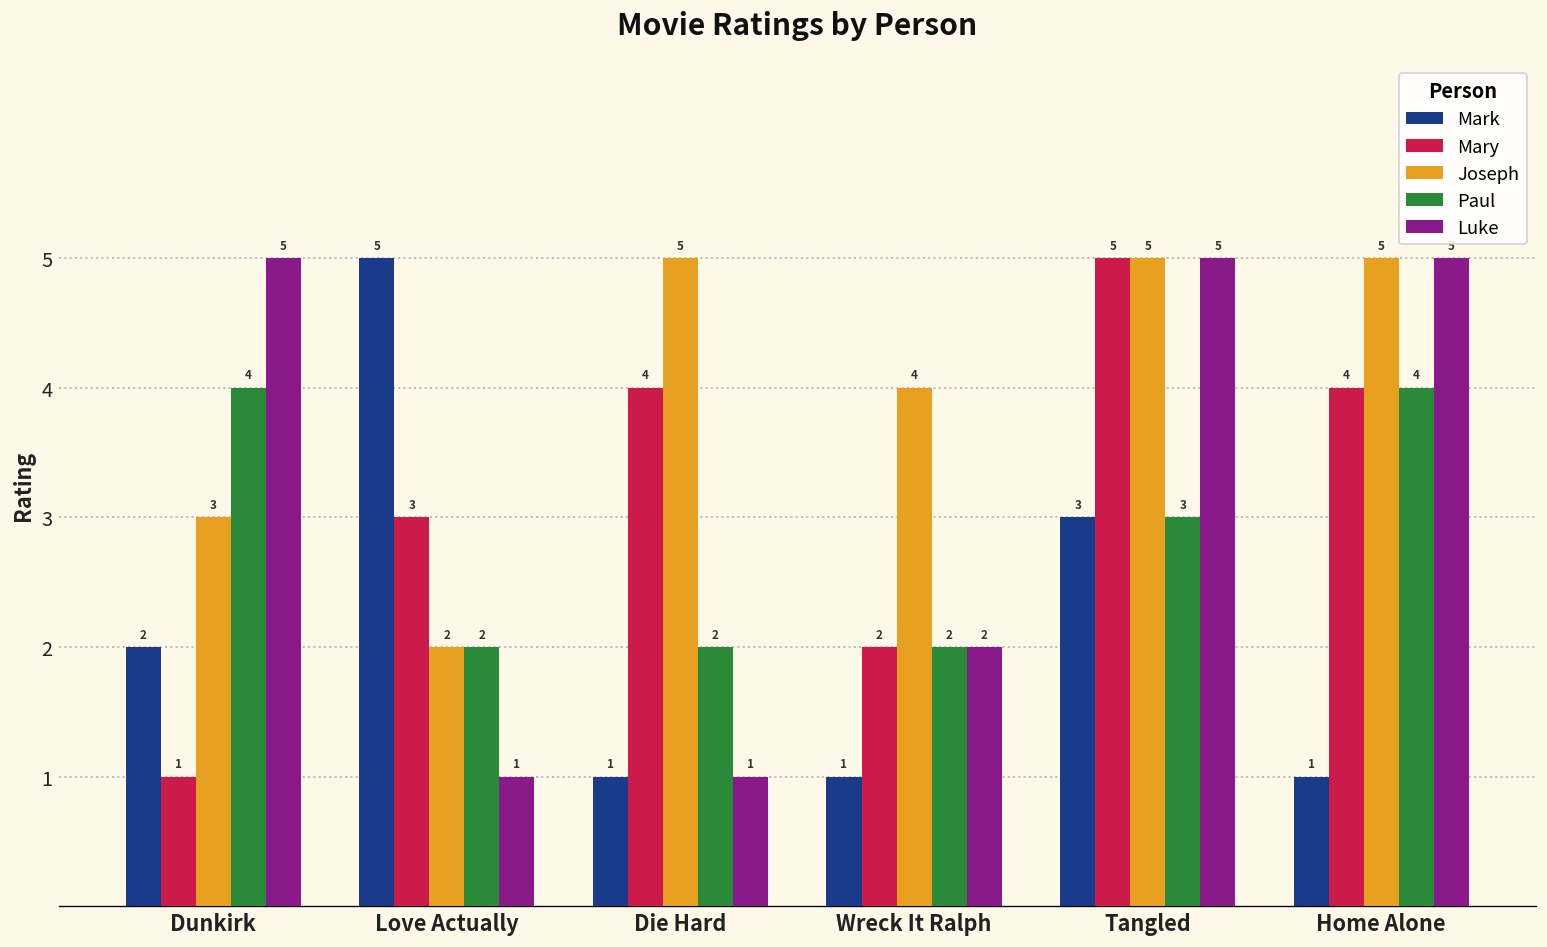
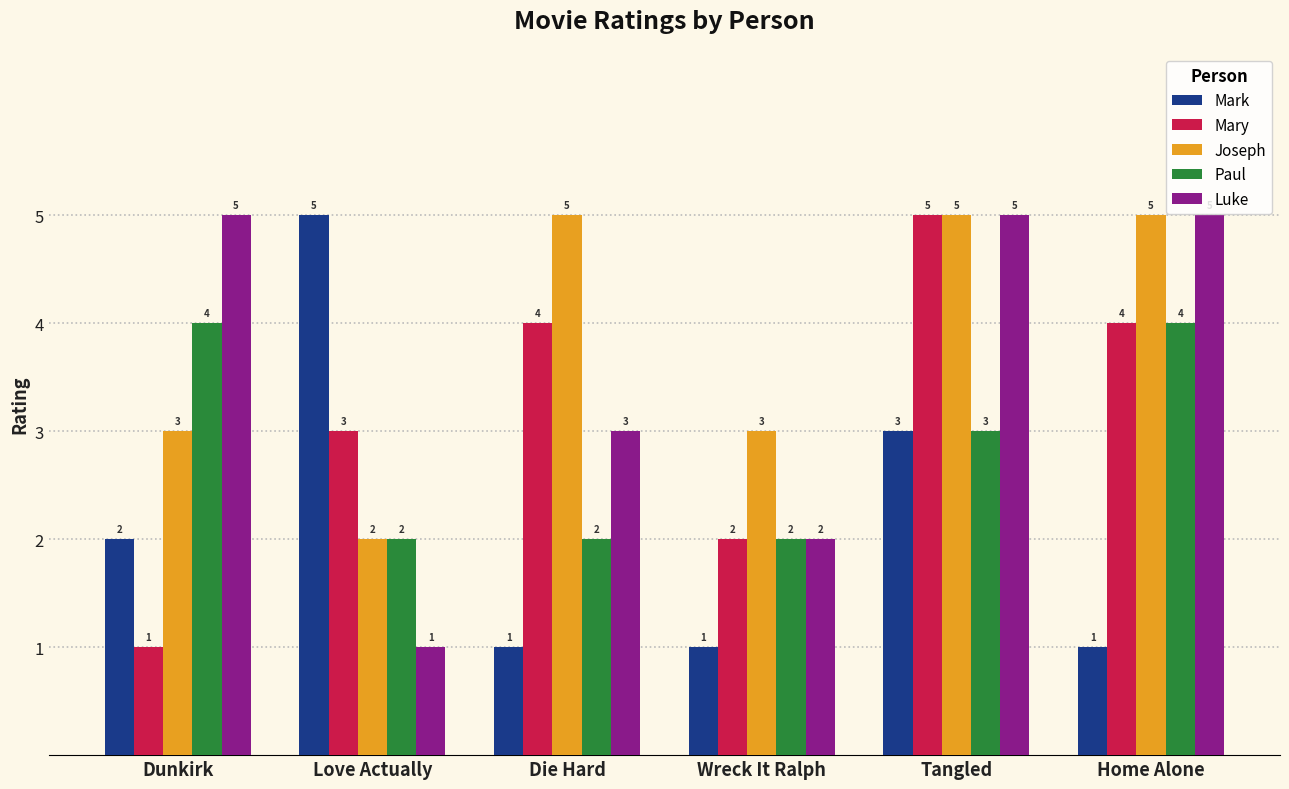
  {
    "Mark": {
      "Dunkirk": 2,
      "Love Actually": 5,
      "Die Hard": 1,
      "Wreck It Ralph": 1,
      "Tangled": 3,
      "Home Alone": 1
    },
    "Mary": {
      "Dunkirk": 1,
      "Love Actually": 3,
      "Die Hard": 4,
      "Wreck It Ralph": 2,
      "Tangled": 5,
      "Home Alone": 4
    },
    "Joseph": {
      "Dunkirk": 3,
      "Love Actually": 2,
      "Die Hard": 5,
-     "Wreck It Ralph": 4,
+     "Wreck It Ralph": 3,
      "Tangled": 5,
      "Home Alone": 5
    },
    "Paul": {
      "Dunkirk": 4,
      "Love Actually": 2,
      "Die Hard": 2,
      "Wreck It Ralph": 2,
      "Tangled": 3,
      "Home Alone": 4
    },
    "Luke": {
      "Dunkirk": 5,
      "Love Actually": 1,
-     "Die Hard": 1,
+     "Die Hard": 3,
      "Wreck It Ralph": 2,
      "Tangled": 5
    }
  }
